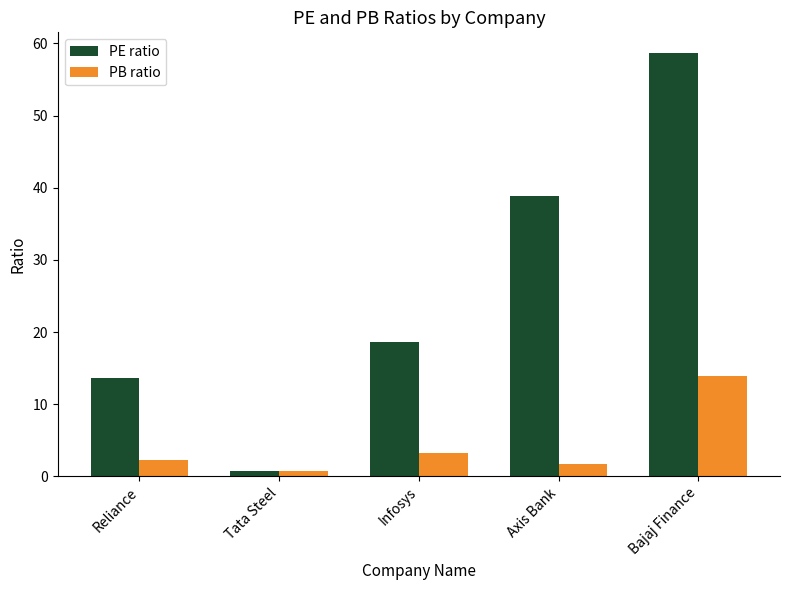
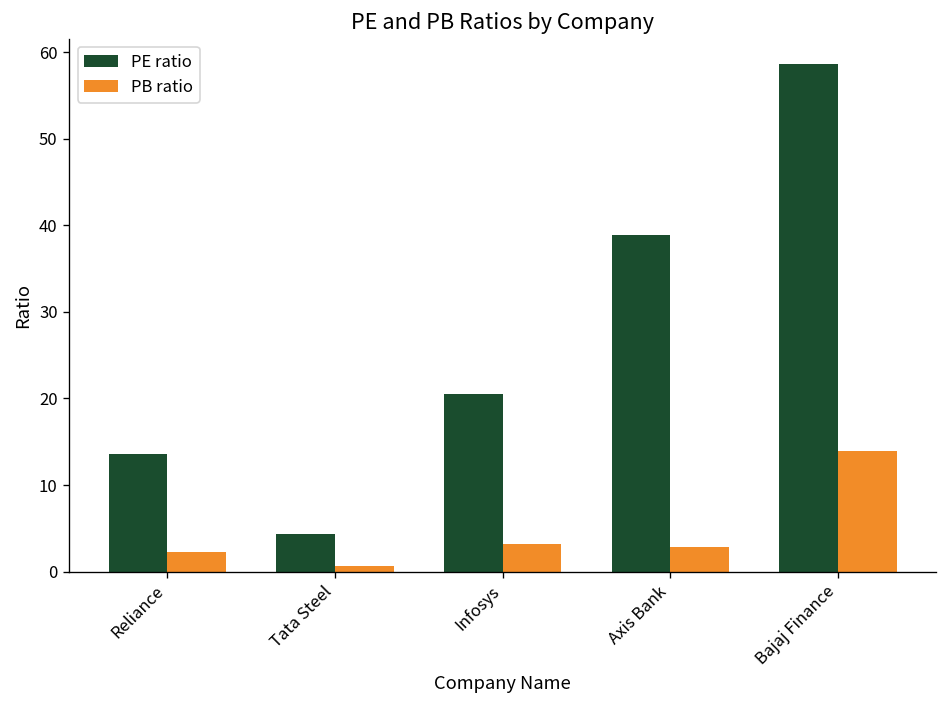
  {
    "PE ratio": {
      "Reliance": 14,
-     "Tata Steel": 1,
-     "Infosys": 19,
+     "Tata Steel": 4,
+     "Infosys": 21,
      "Axis Bank": 39,
      "Bajaj Finance": 59
    },
    "PB ratio": {
      "Reliance": 2,
      "Tata Steel": 1,
      "Infosys": 3,
-     "Axis Bank": 2,
+     "Axis Bank": 3,
      "Bajaj Finance": 14
    }
  }
